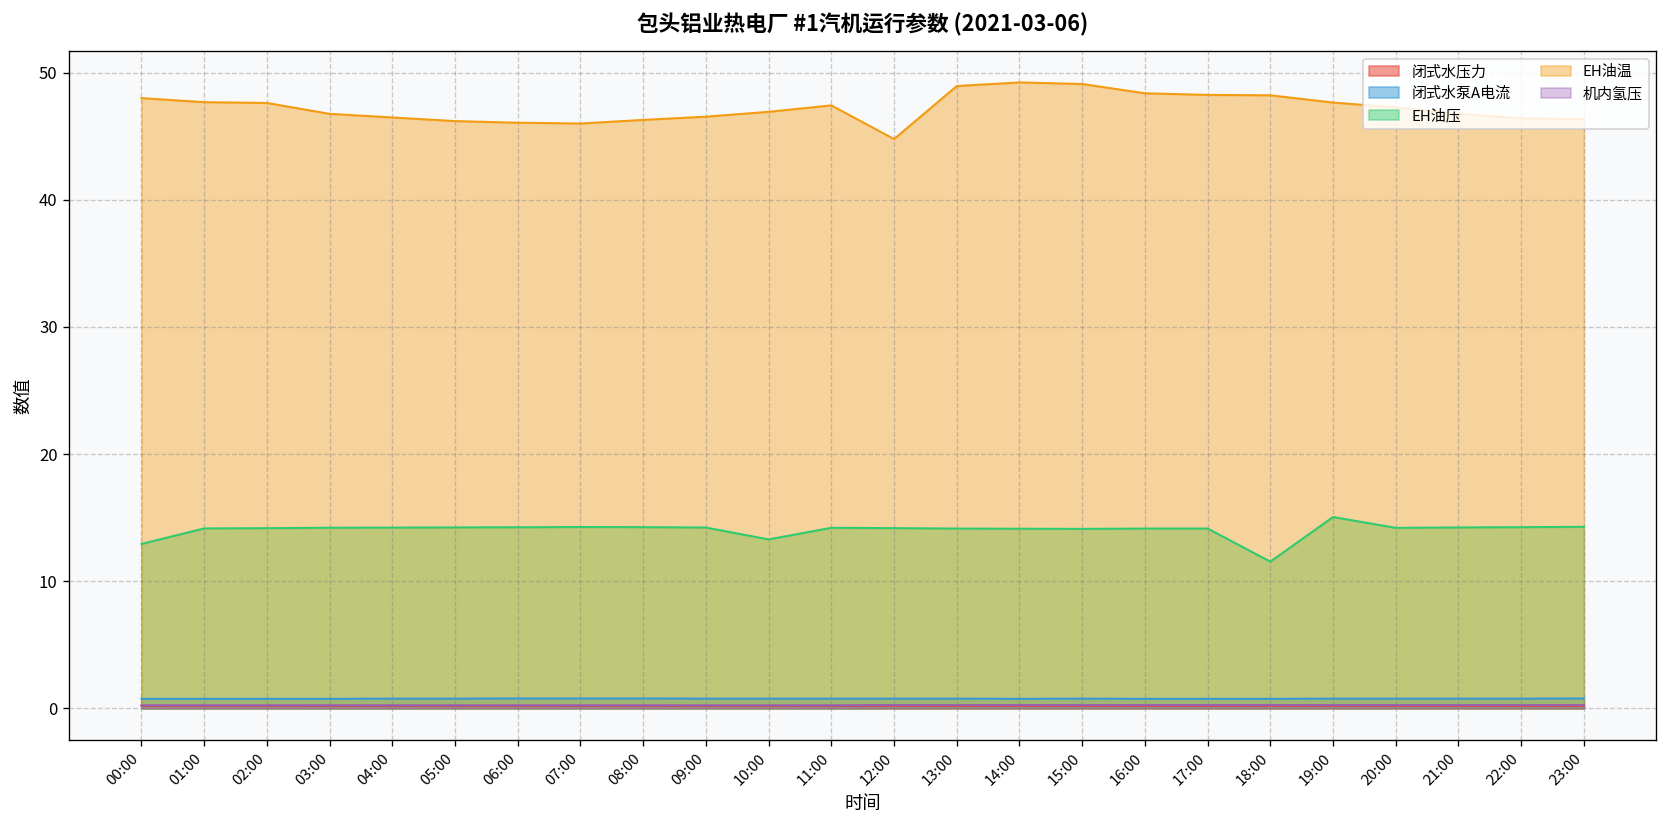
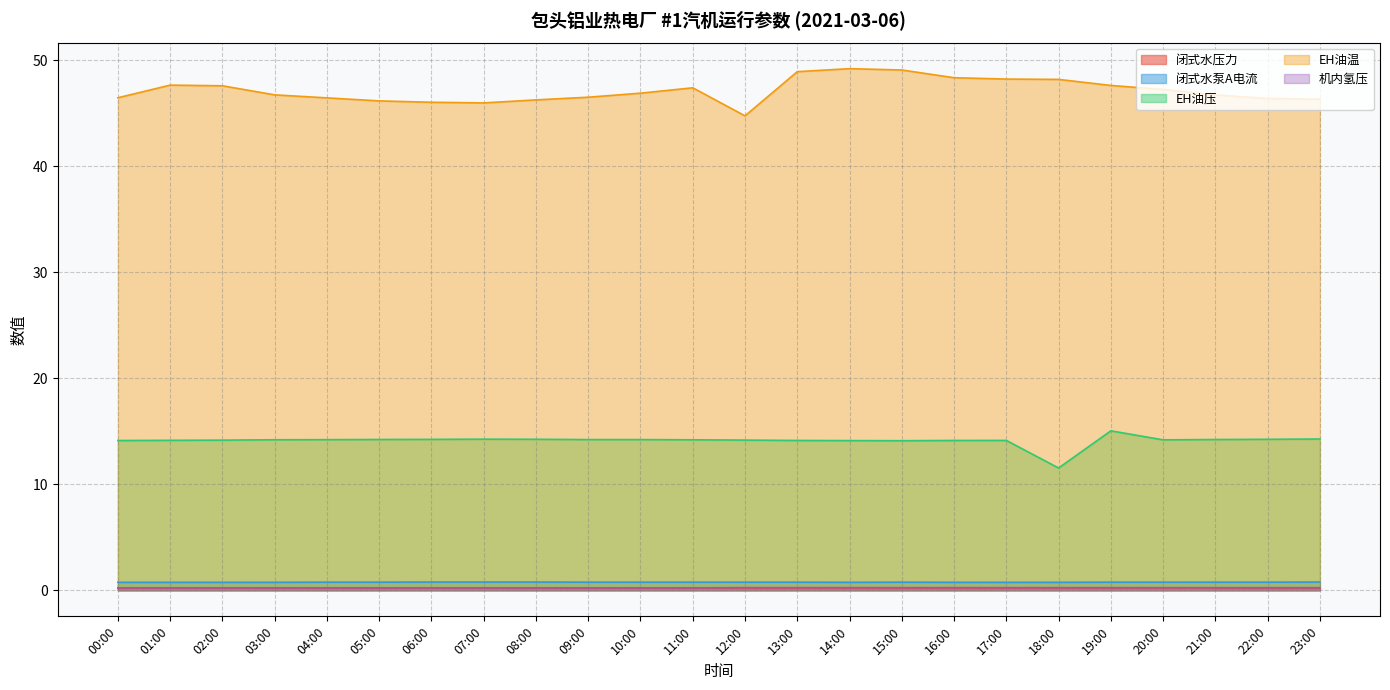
  {
    "机内氢压": {
      "00:00": 0.2,
      "01:00": 0.2,
      "02:00": 0.2,
      "03:00": 0.2,
      "04:00": 0.2,
      "05:00": 0.2,
      "06:00": 0.2,
      "07:00": 0.2,
      "08:00": 0.2,
      "09:00": 0.2,
      "10:00": 0.2,
      "11:00": 0.2,
      "12:00": 0.2,
      "13:00": 0.2,
      "14:00": 0.2,
      "15:00": 0.2,
      "16:00": 0.2,
      "17:00": 0.2,
      "18:00": 0.2,
      "19:00": 0.2,
      "20:00": 0.2,
      "21:00": 0.2,
      "22:00": 0.2,
      "23:00": 0.2
    },
    "闭式水泵A电流": {
      "00:00": 0.7,
      "01:00": 0.7,
      "02:00": 0.7,
      "03:00": 0.7,
      "04:00": 0.8,
      "05:00": 0.8,
      "06:00": 0.8,
      "07:00": 0.8,
      "08:00": 0.8,
      "09:00": 0.8,
      "10:00": 0.8,
      "11:00": 0.8,
      "12:00": 0.8,
      "13:00": 0.8,
      "14:00": 0.7,
      "15:00": 0.8,
      "16:00": 0.7,
      "17:00": 0.7,
      "18:00": 0.7,
      "19:00": 0.8,
      "20:00": 0.8,
      "21:00": 0.8,
      "22:00": 0.8,
      "23:00": 0.8
    },
    "EH油压": {
-     "00:00": 12.9,
+     "00:00": 14.1,
      "01:00": 14.2,
      "02:00": 14.2,
      "03:00": 14.2,
      "04:00": 14.2,
      "05:00": 14.2,
      "06:00": 14.2,
      "07:00": 14.3,
      "08:00": 14.3,
      "09:00": 14.2,
-     "10:00": 13.3,
+     "10:00": 14.2,
      "11:00": 14.2,
      "12:00": 14.2,
      "13:00": 14.1,
      "14:00": 14.1,
      "15:00": 14.1,
      "16:00": 14.1,
      "17:00": 14.1,
      "18:00": 11.5,
      "19:00": 15.0,
      "20:00": 14.2,
      "21:00": 14.2,
      "22:00": 14.2,
      "23:00": 14.3
    },
    "EH油温": {
-     "00:00": 48.0,
+     "00:00": 46.5,
      "01:00": 47.7,
      "02:00": 47.6,
      "03:00": 46.8,
      "04:00": 46.5,
      "05:00": 46.2,
      "06:00": 46.1,
      "07:00": 46.0,
      "08:00": 46.3,
      "09:00": 46.5,
      "10:00": 46.9,
      "11:00": 47.4,
      "12:00": 44.8,
      "13:00": 48.9,
      "14:00": 49.2,
      "15:00": 49.1,
      "16:00": 48.4,
      "17:00": 48.2,
      "18:00": 48.2,
      "19:00": 47.6
    }
  }
